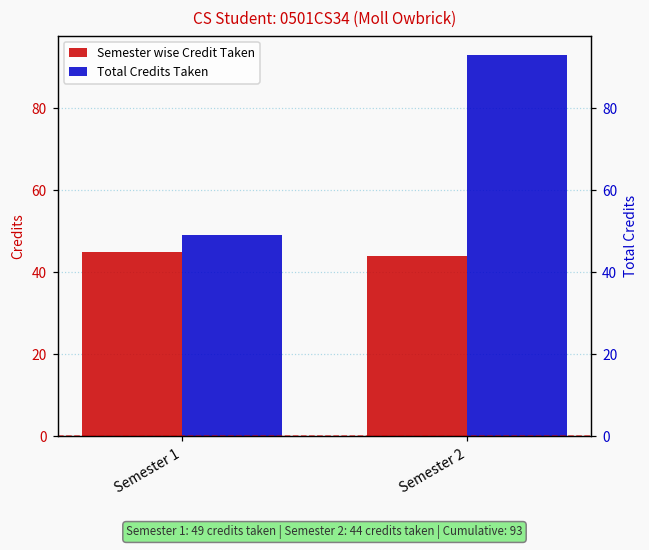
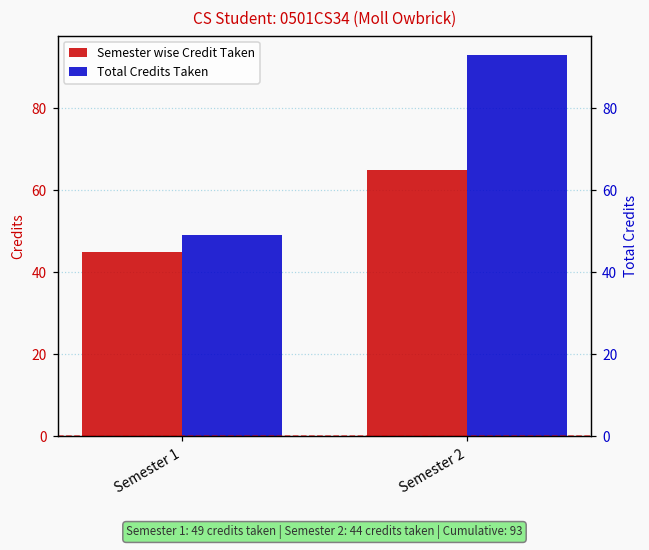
  {
    "Semester wise Credit Taken": {
      "Semester 1": 45,
-     "Semester 2": 44
+     "Semester 2": 65
    },
    "Total Credits Taken": {
      "Semester 1": 49,
      "Semester 2": 93
    }
  }
